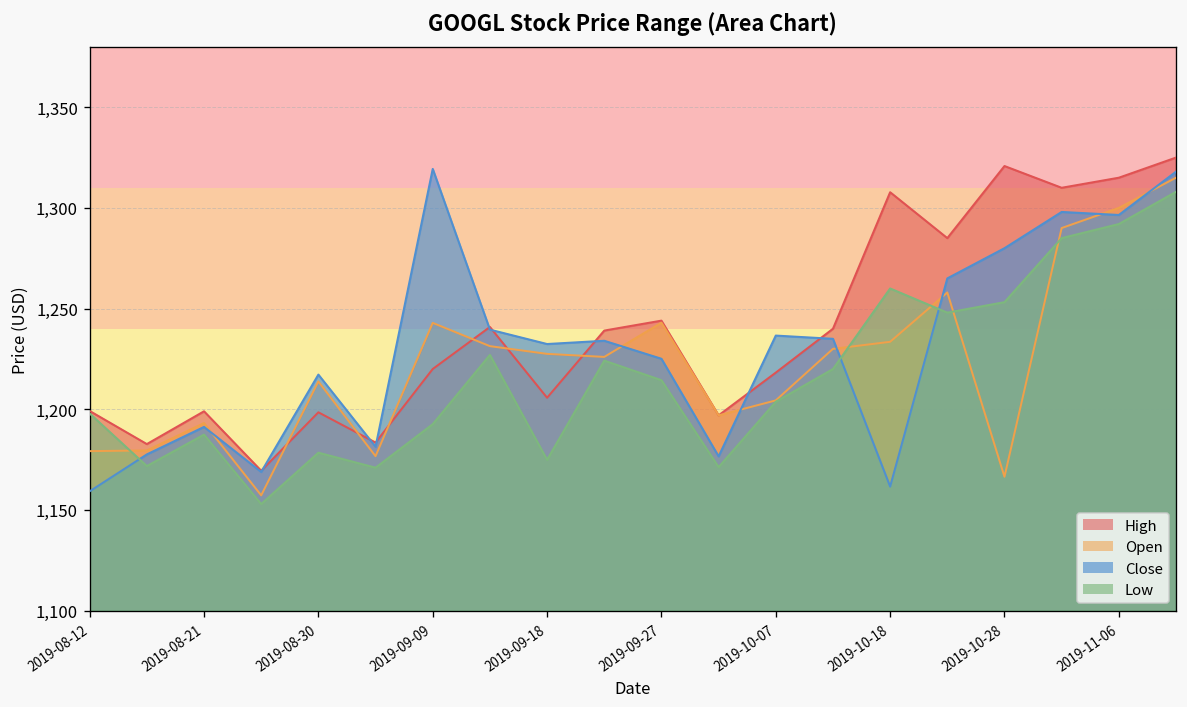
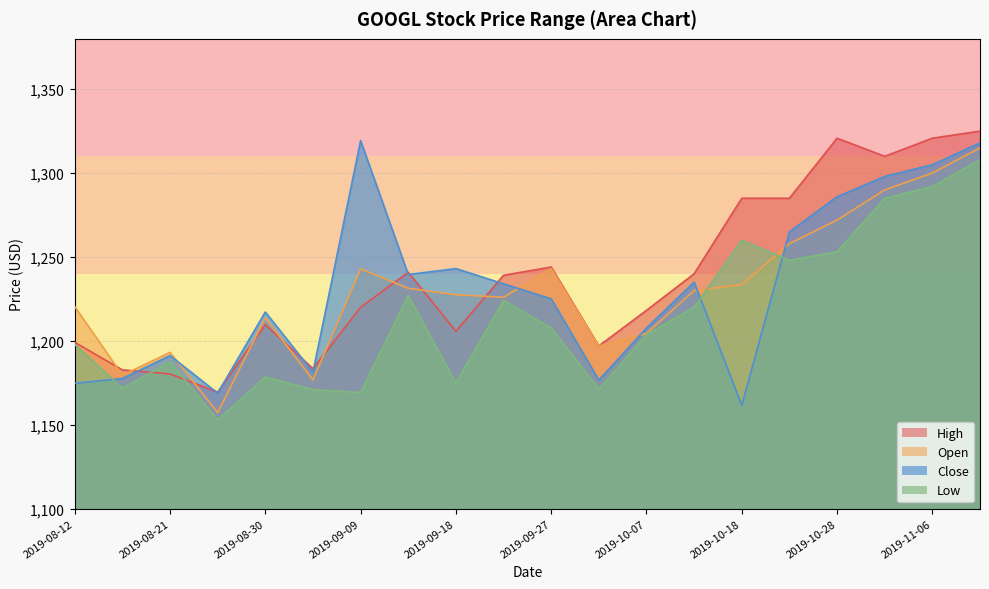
  {
    "High": {
-     "2019-08-21": "1,199",
-     "2019-08-30": "1,199",
+     "2019-08-21": "1,180",
+     "2019-08-30": "1,210",
      "2019-09-09": "1,220",
      "2019-09-18": "1,206",
      "2019-10-07": "1,218",
-     "2019-10-18": "1,308",
+     "2019-10-18": "1,285",
      "2019-10-28": "1,321",
-     "2019-11-06": "1,315"
+     "2019-11-06": "1,321"
    },
    "Open": {
-     "2019-08-12": "1,179",
+     "2019-08-12": "1,220",
      "2019-08-21": "1,193",
      "2019-08-30": "1,214",
      "2019-09-09": "1,243",
      "2019-09-18": "1,228",
      "2019-10-18": "1,234",
-     "2019-10-28": "1,167",
+     "2019-10-28": "1,272",
      "2019-11-06": "1,300"
    },
    "Close": {
-     "2019-08-12": "1,159",
+     "2019-08-12": "1,175",
      "2019-08-21": "1,191",
      "2019-08-30": "1,217",
      "2019-09-09": "1,319",
-     "2019-09-18": "1,232",
+     "2019-09-18": "1,243",
      "2019-09-27": "1,225",
-     "2019-10-07": "1,237",
+     "2019-10-07": "1,208",
      "2019-10-18": "1,162",
-     "2019-10-28": "1,280",
-     "2019-11-06": "1,297"
+     "2019-10-28": "1,286",
+     "2019-11-06": "1,305"
    },
    "Low": {
      "2019-08-21": "1,187",
      "2019-08-30": "1,178",
-     "2019-09-09": "1,193",
+     "2019-09-09": "1,169",
      "2019-09-18": "1,175",
-     "2019-09-27": "1,214",
+     "2019-09-27": "1,208",
      "2019-10-18": "1,260",
      "2019-10-28": "1,253",
      "2019-11-06": "1,292"
    }
  }
